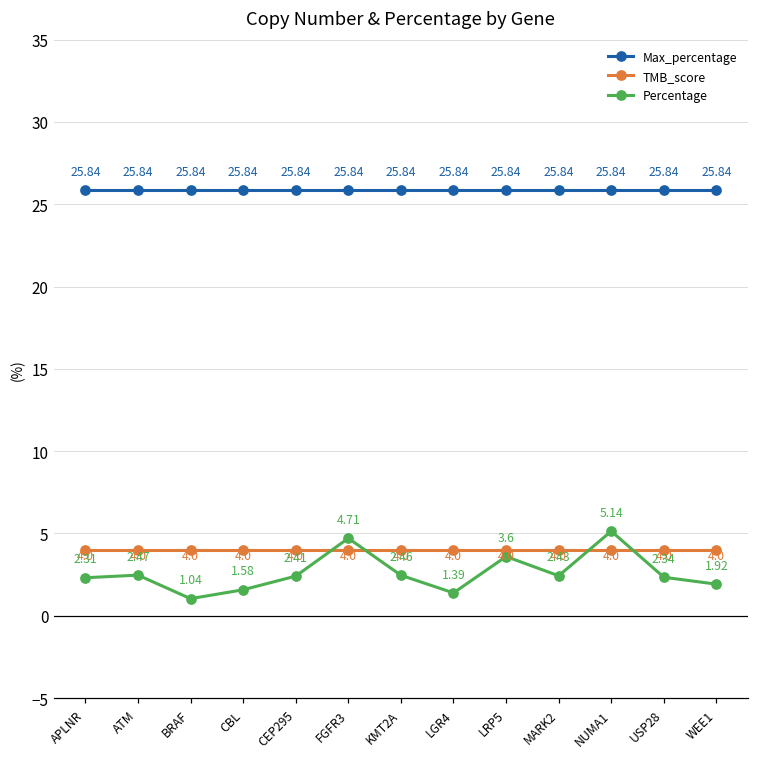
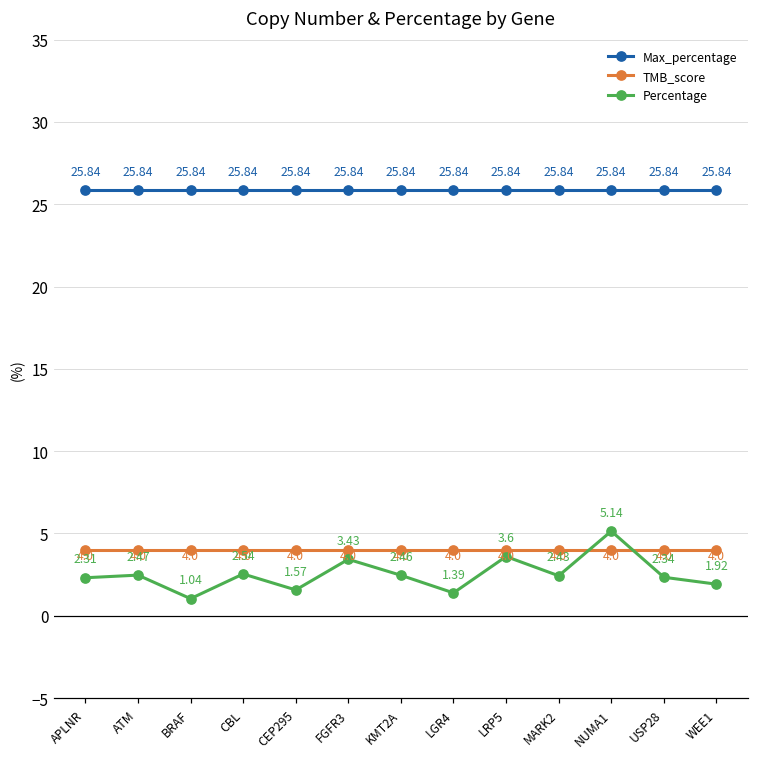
  {
    "Max_percentage": {
      "APLNR": 25.84,
      "ATM": 25.84,
      "BRAF": 25.84,
      "CBL": 25.84,
      "CEP295": 25.84,
      "FGFR3": 25.84,
      "KMT2A": 25.84,
      "LGR4": 25.84,
      "LRP5": 25.84,
      "MARK2": 25.84,
      "NUMA1": 25.84,
      "USP28": 25.84,
      "WEE1": 25.84
    },
    "TMB_score": {
      "BRAF": 4.0,
      "CBL": 4.0,
      "FGFR3": 4.0,
      "LGR4": 4.0,
      "NUMA1": 4.0,
      "WEE1": 4.0
    },
    "Percentage": {
      "BRAF": 1.04,
-     "CBL": 1.58,
-     "CEP295": 2.41,
-     "FGFR3": 4.71,
+     "CBL": 2.54,
+     "CEP295": 1.57,
+     "FGFR3": 3.43,
      "LGR4": 1.39,
      "LRP5": 3.6,
      "NUMA1": 5.14,
      "WEE1": 1.92
    }
  }
